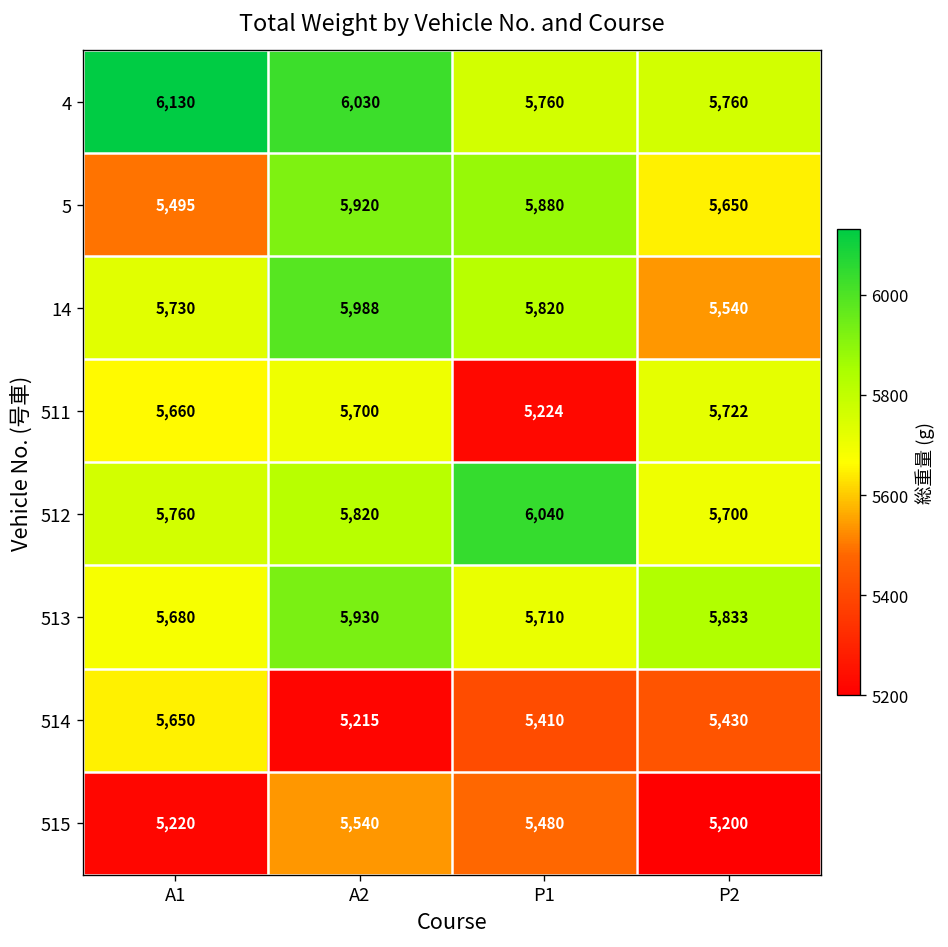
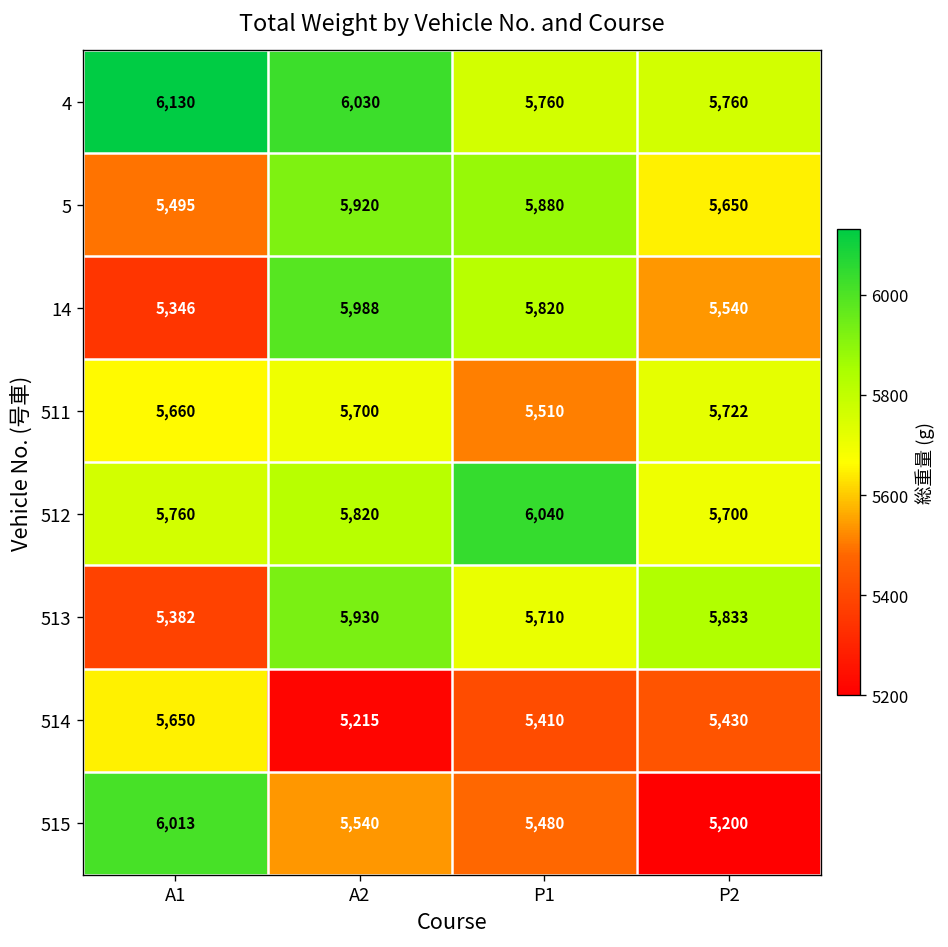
  {
    "4": {
      "A1": "6,130",
      "A2": "6,030",
      "P1": "5,760",
      "P2": "5,760"
    },
    "5": {
      "A1": "5,495",
      "A2": "5,920",
      "P1": "5,880",
      "P2": "5,650"
    },
    "14": {
-     "A1": "5,730",
+     "A1": "5,346",
      "A2": "5,988",
      "P1": "5,820",
      "P2": "5,540"
    },
    "511": {
      "A1": "5,660",
      "A2": "5,700",
-     "P1": "5,224",
+     "P1": "5,510",
      "P2": "5,722"
    },
    "512": {
      "A1": "5,760",
      "A2": "5,820",
      "P1": "6,040",
      "P2": "5,700"
    },
    "513": {
-     "A1": "5,680",
+     "A1": "5,382",
      "A2": "5,930",
      "P1": "5,710",
      "P2": "5,833"
    },
    "514": {
      "A1": "5,650",
      "A2": "5,215",
      "P1": "5,410",
      "P2": "5,430"
    },
    "515": {
-     "A1": "5,220",
+     "A1": "6,013",
      "A2": "5,540",
      "P1": "5,480",
      "P2": "5,200"
    }
  }
